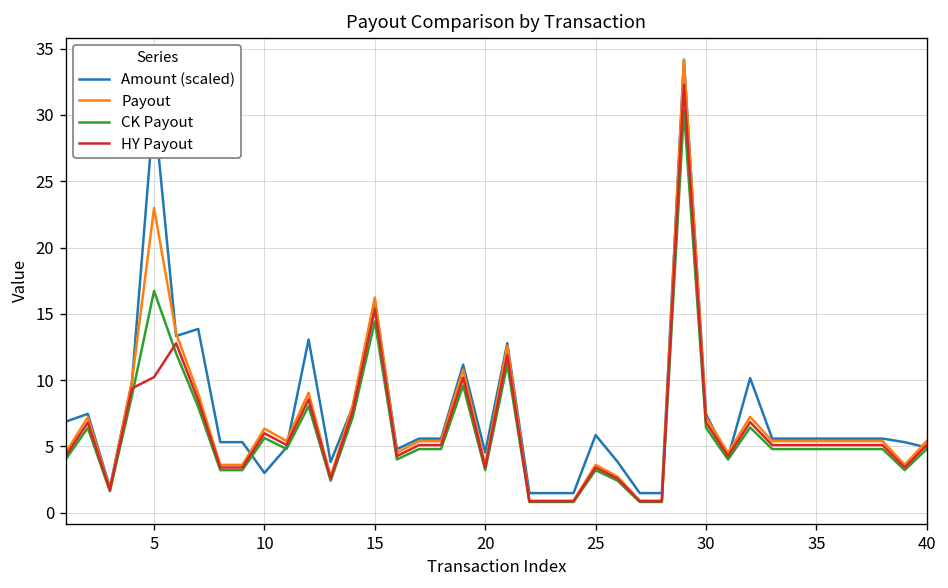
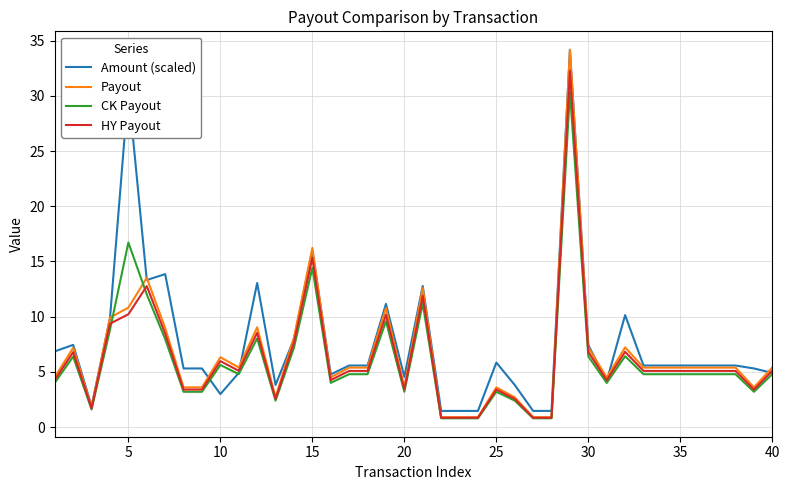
  {
    "Amount (scaled)": {
      "10": 3.0,
      "15": 16.0,
      "20": 4.5,
      "25": 5.8
    },
    "Payout": {
-     "5": 23.0,
+     "5": 10.8,
      "10": 6.3,
      "15": 16.2,
      "40": 5.4
    },
    "CK Payout": {
      "5": 16.7,
      "10": 5.6,
      "15": 14.4,
      "30": 6.4,
      "35": 4.8
    },
    "HY Payout": {
      "5": 10.2,
      "10": 6.0,
      "15": 15.3,
      "30": 6.8,
      "35": 5.1
    }
  }
